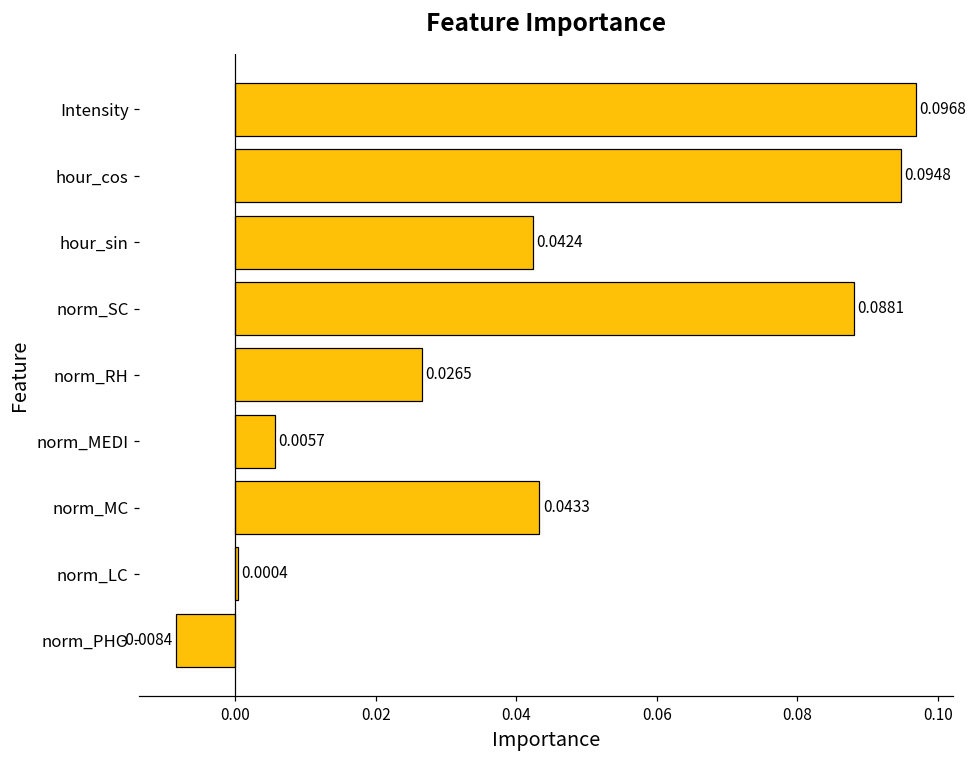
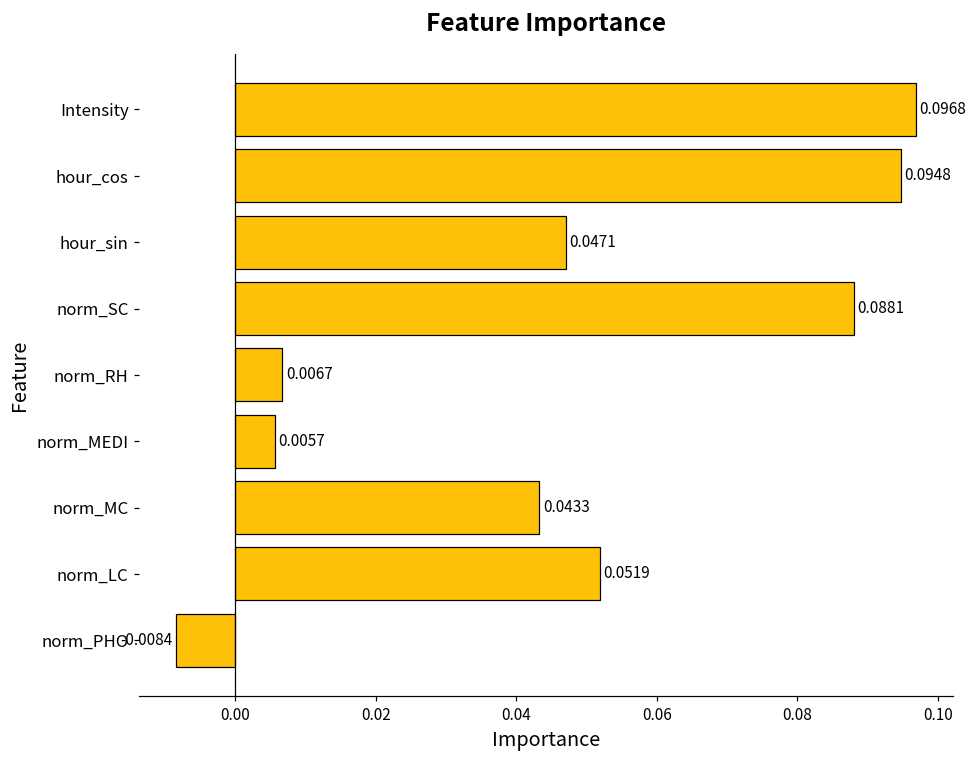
  {
    "Intensity": 0.0968,
    "hour_cos": 0.0948,
-   "hour_sin": 0.0424,
+   "hour_sin": 0.0471,
    "norm_SC": 0.0881,
-   "norm_RH": 0.0265,
+   "norm_RH": 0.0067,
    "norm_MEDI": 0.0057,
    "norm_MC": 0.0433,
-   "norm_LC": 0.0004,
+   "norm_LC": 0.0519,
    "norm_PHO": -0.0084
  }
